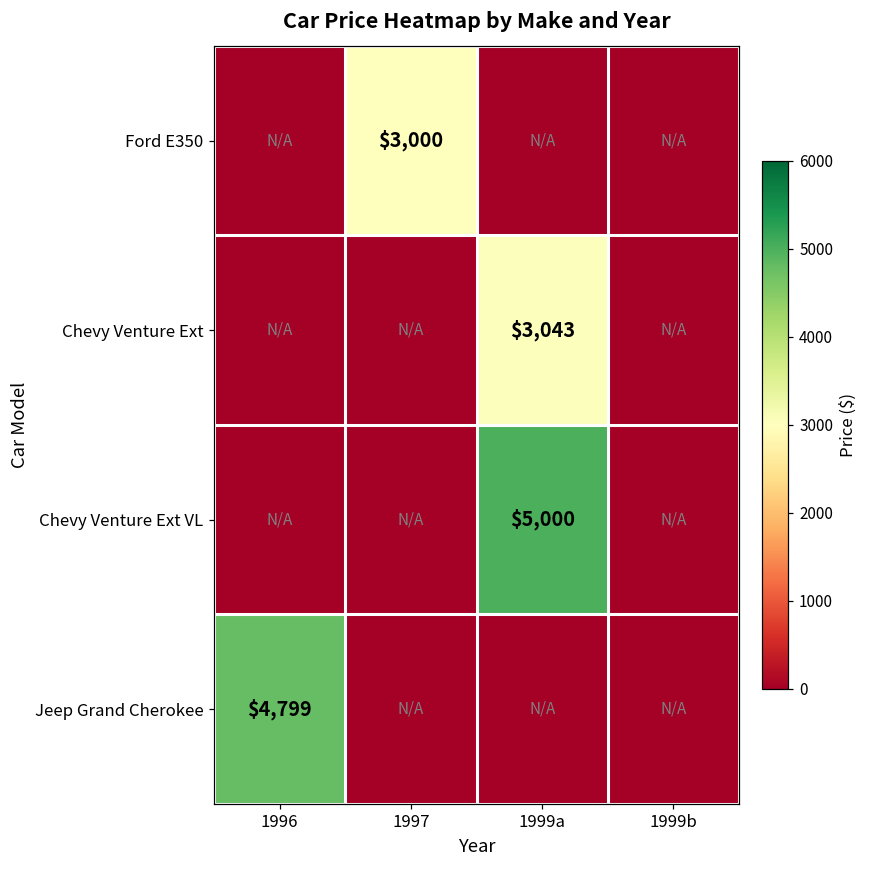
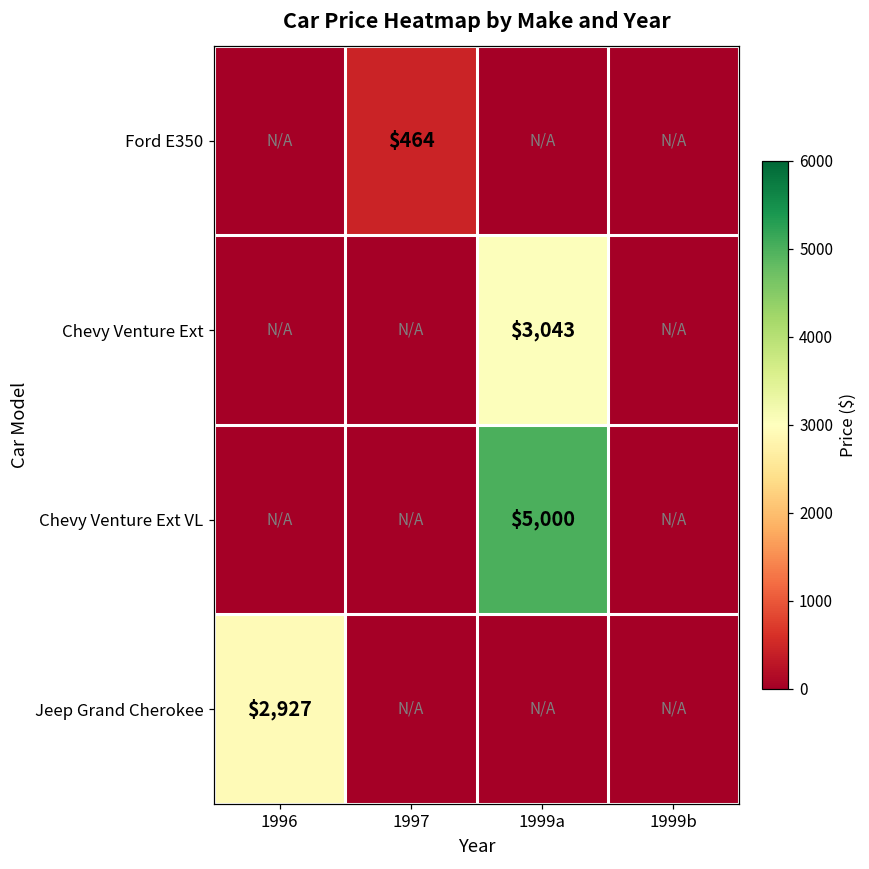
  {
    "Ford E350": {
-     "1997": "$3,000"
+     "1997": "$464"
    },
    "Chevy Venture Ext": {
      "1999a": "$3,043"
    },
    "Chevy Venture Ext VL": {
      "1999a": "$5,000"
    },
    "Jeep Grand Cherokee": {
-     "1996": "$4,799"
+     "1996": "$2,927"
    }
  }
